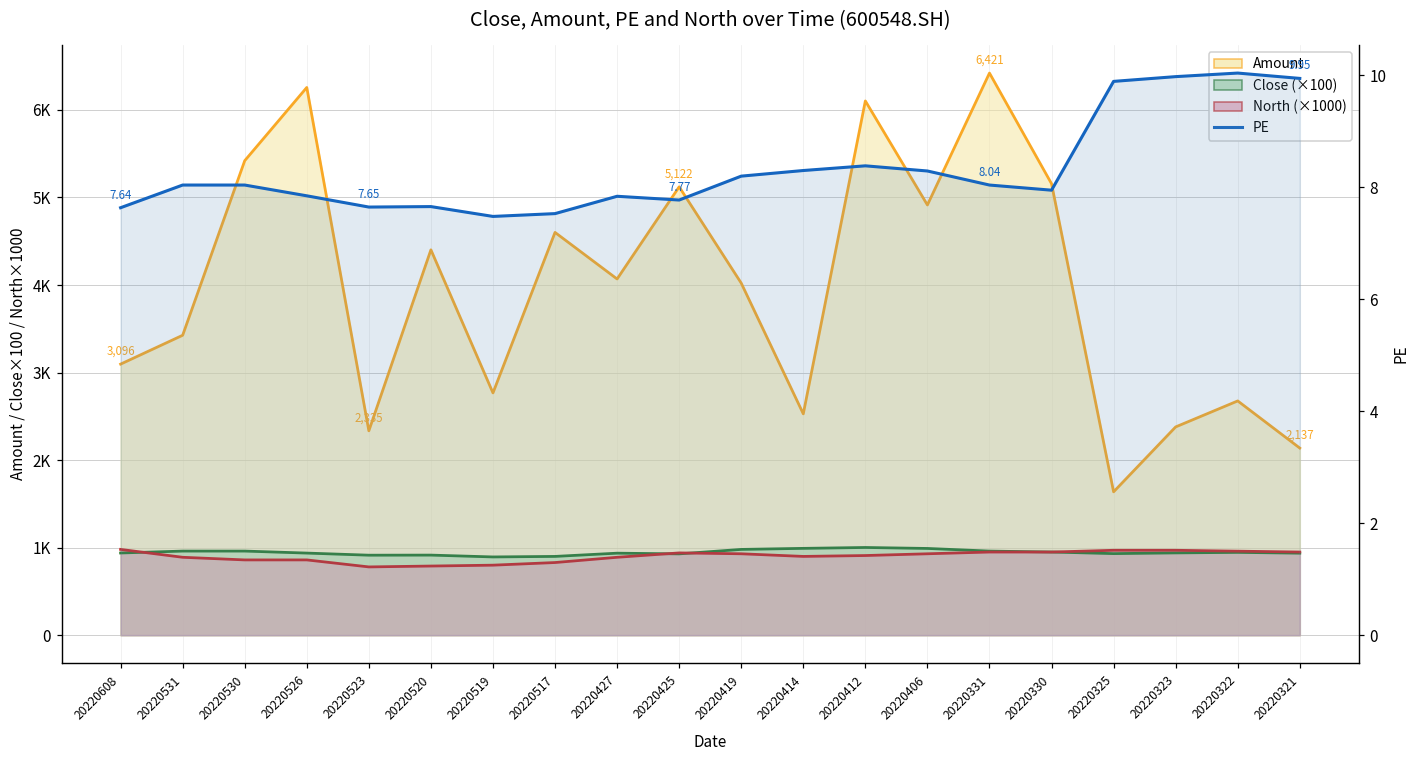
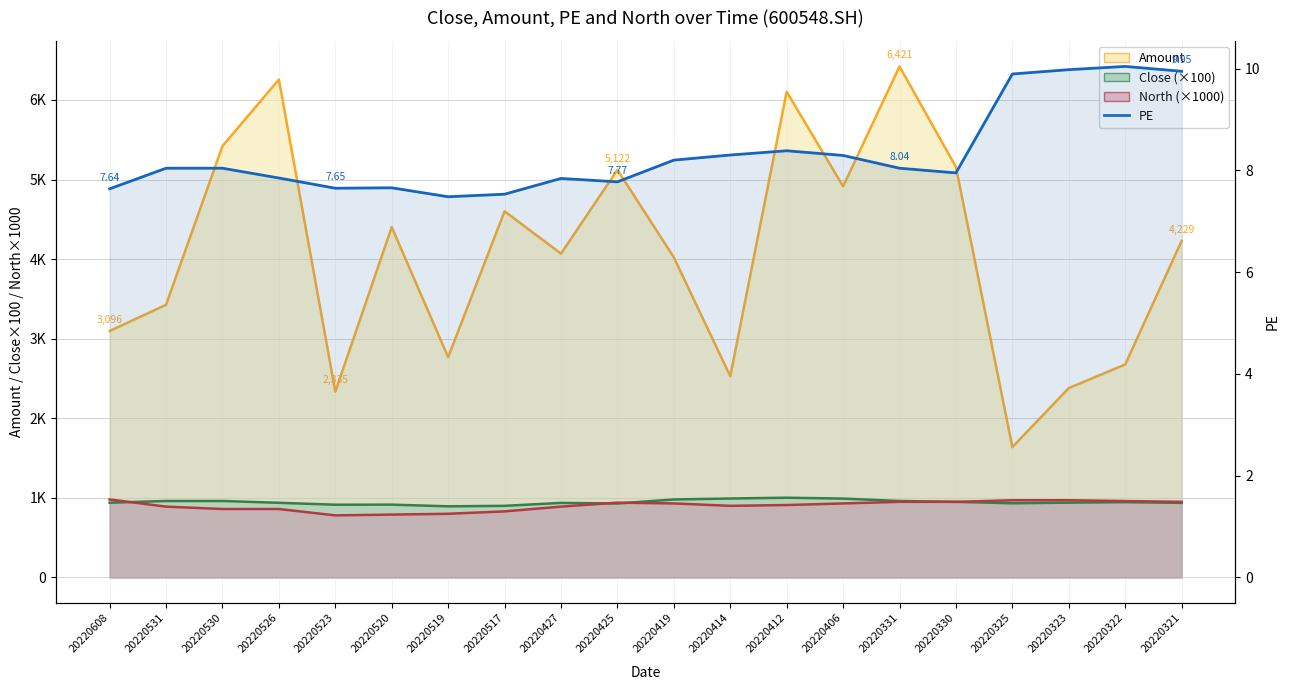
  {
    "Amount": {
      "20220608": "3,096",
      "20220523": "2,335",
      "20220425": "5,122",
      "20220331": "6,421",
-     "20220321": "2,137"
+     "20220321": "4,229"
    },
    "PE": {
      "20220608": "7.64",
      "20220523": "7.65",
      "20220331": "8.04"
    }
  }
